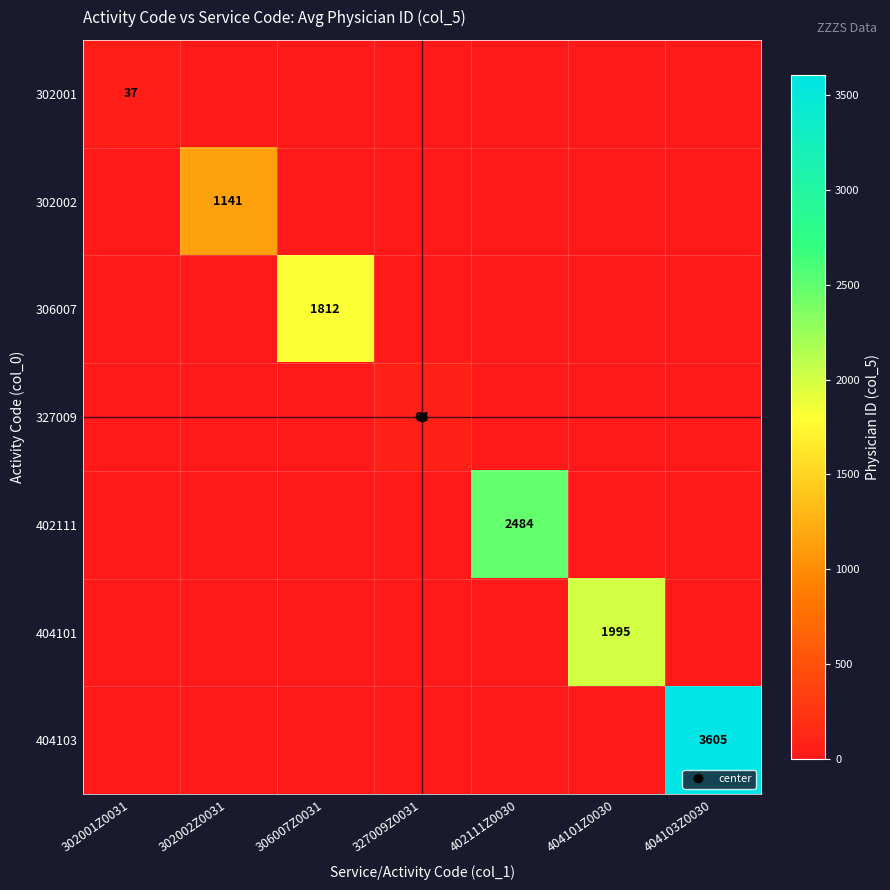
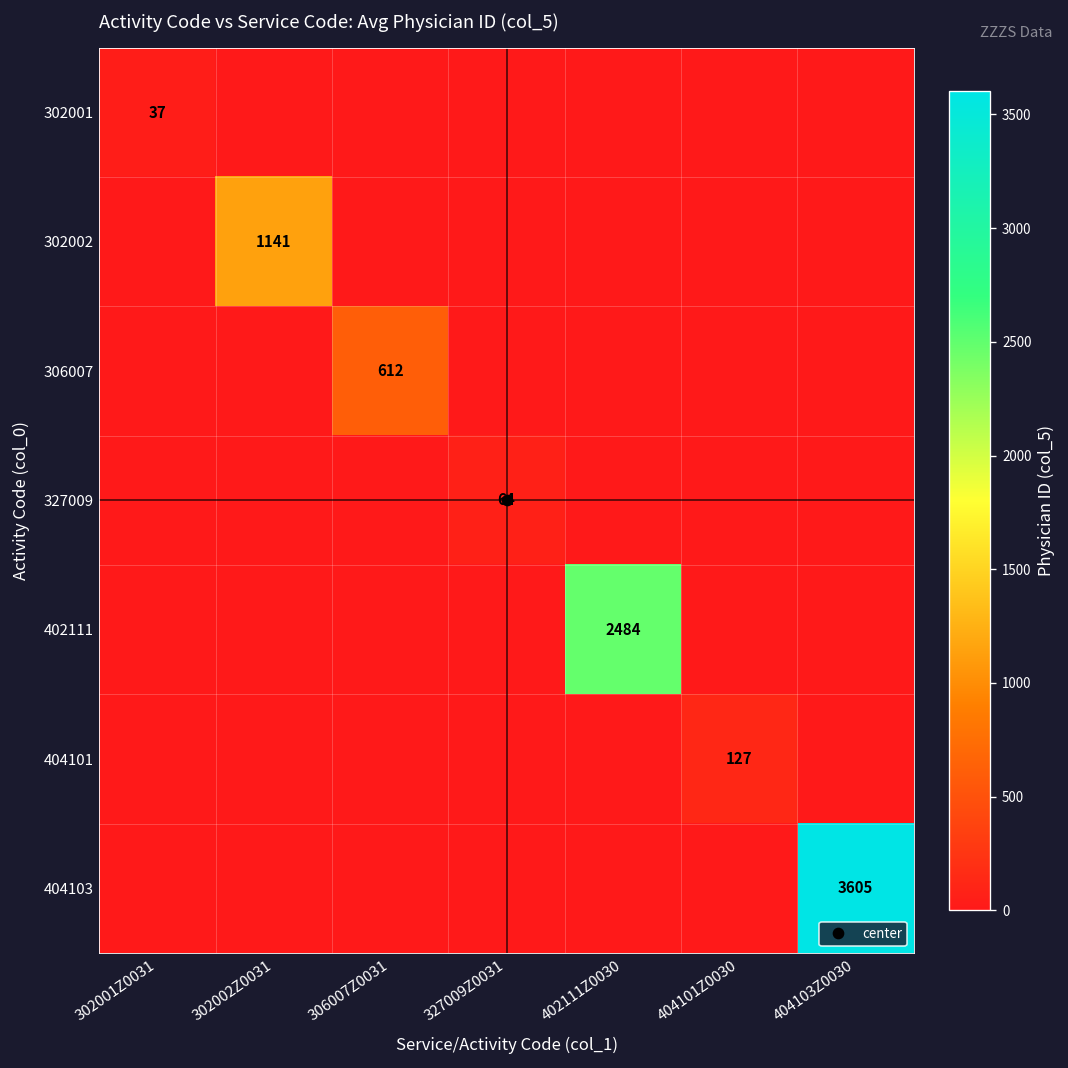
  {
    "302001": {
      "302001Z0031": 37
    },
    "302002": {
      "302002Z0031": 1141
    },
    "306007": {
-     "306007Z0031": 1812
+     "306007Z0031": 612
    },
    "402111": {
      "402111Z0030": 2484
    },
    "404101": {
-     "404101Z0030": 1995
+     "404101Z0030": 127
    },
    "404103": {
      "404103Z0030": 3605
    }
  }
